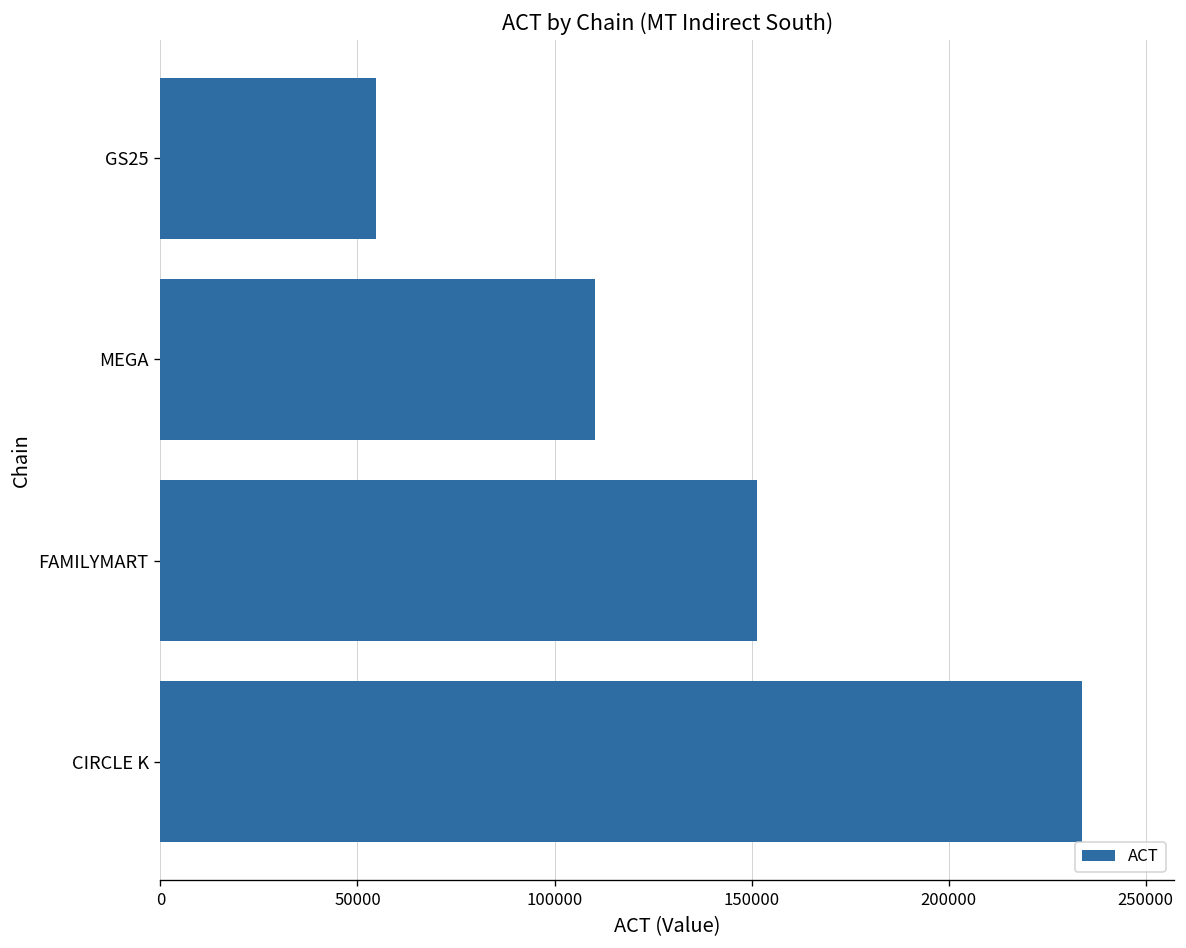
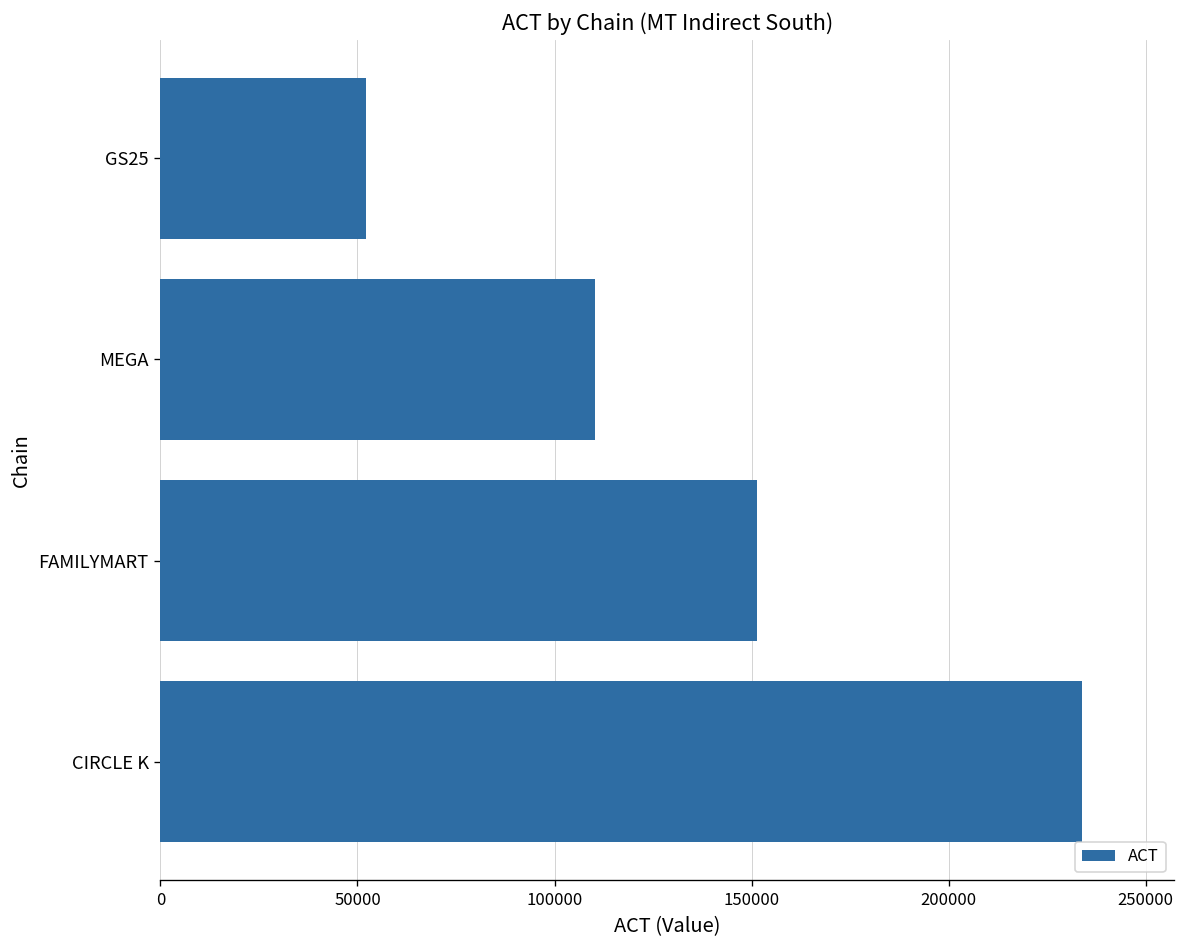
  {
-   "GS25": 55000,
+   "GS25": 52000,
    "MEGA": 110000,
    "FAMILYMART": 151000,
    "CIRCLE K": 234000
  }
